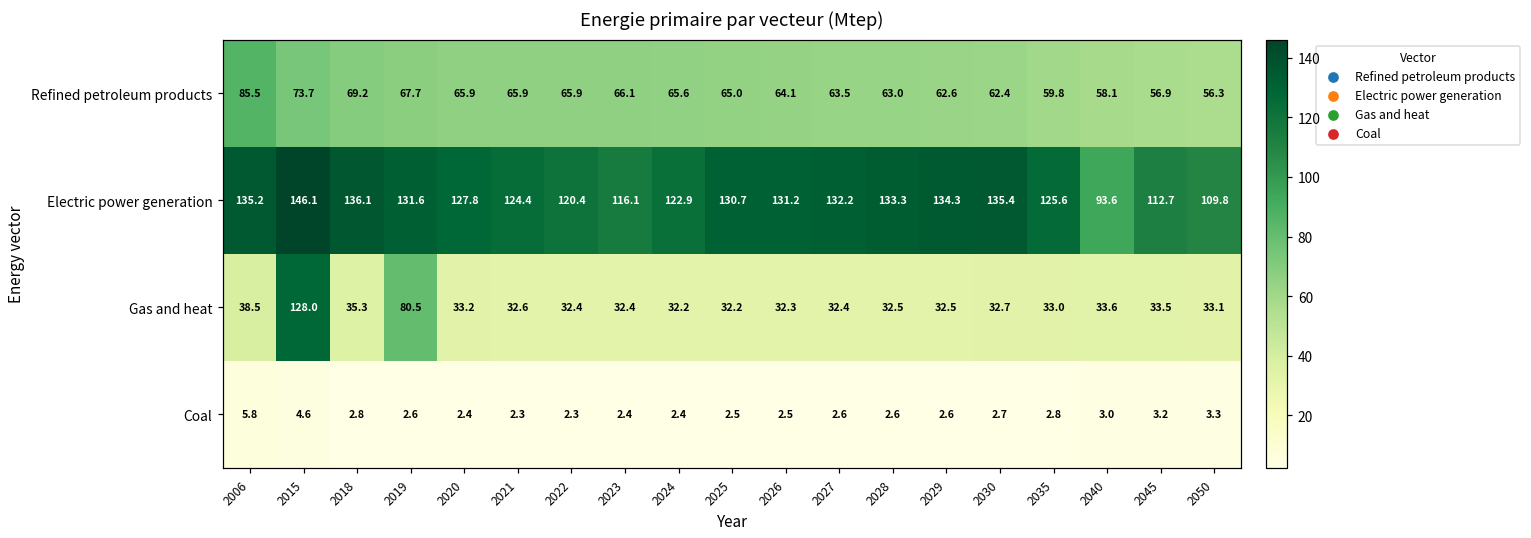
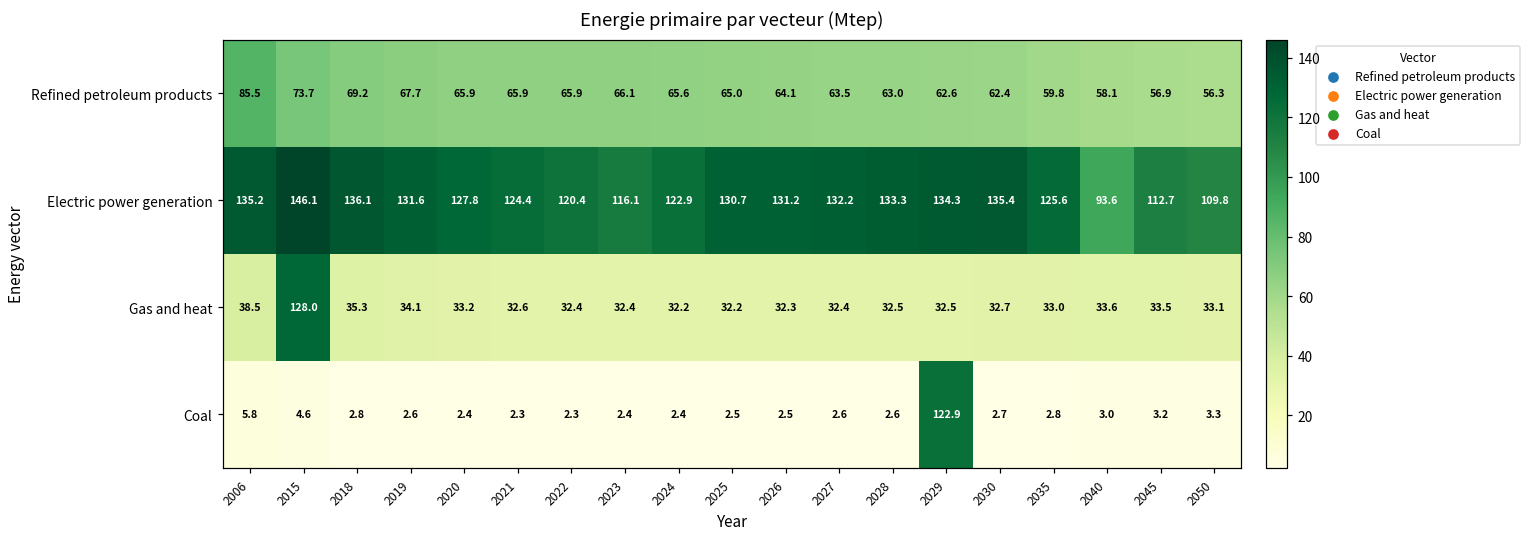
  {
    "Refined petroleum products": {
      "2006": 85.5,
      "2015": 73.7,
      "2018": 69.2,
      "2019": 67.7,
      "2020": 65.9,
      "2021": 65.9,
      "2022": 65.9,
      "2023": 66.1,
      "2024": 65.6,
      "2025": 65.0,
      "2026": 64.1,
      "2027": 63.5,
      "2028": 63.0,
      "2029": 62.6,
      "2030": 62.4,
      "2035": 59.8,
      "2040": 58.1,
      "2045": 56.9,
      "2050": 56.3
    },
    "Electric power generation": {
      "2006": 135.2,
      "2015": 146.1,
      "2018": 136.1,
      "2019": 131.6,
      "2020": 127.8,
      "2021": 124.4,
      "2022": 120.4,
      "2023": 116.1,
      "2024": 122.9,
      "2025": 130.7,
      "2026": 131.2,
      "2027": 132.2,
      "2028": 133.3,
      "2029": 134.3,
      "2030": 135.4,
      "2035": 125.6,
      "2040": 93.6,
      "2045": 112.7,
      "2050": 109.8
    },
    "Gas and heat": {
      "2006": 38.5,
      "2015": 128.0,
      "2018": 35.3,
-     "2019": 80.5,
+     "2019": 34.1,
      "2020": 33.2,
      "2021": 32.6,
      "2022": 32.4,
      "2023": 32.4,
      "2024": 32.2,
      "2025": 32.2,
      "2026": 32.3,
      "2027": 32.4,
      "2028": 32.5,
      "2029": 32.5,
      "2030": 32.7,
      "2035": 33.0,
      "2040": 33.6,
      "2045": 33.5,
      "2050": 33.1
    },
    "Coal": {
      "2006": 5.8,
      "2015": 4.6,
      "2018": 2.8,
      "2019": 2.6,
      "2020": 2.4,
      "2021": 2.3,
      "2022": 2.3,
      "2023": 2.4,
      "2024": 2.4,
      "2025": 2.5,
      "2026": 2.5,
      "2027": 2.6,
      "2028": 2.6,
-     "2029": 2.6,
+     "2029": 122.9,
      "2030": 2.7,
      "2035": 2.8,
      "2040": 3.0,
      "2045": 3.2,
      "2050": 3.3
    }
  }
